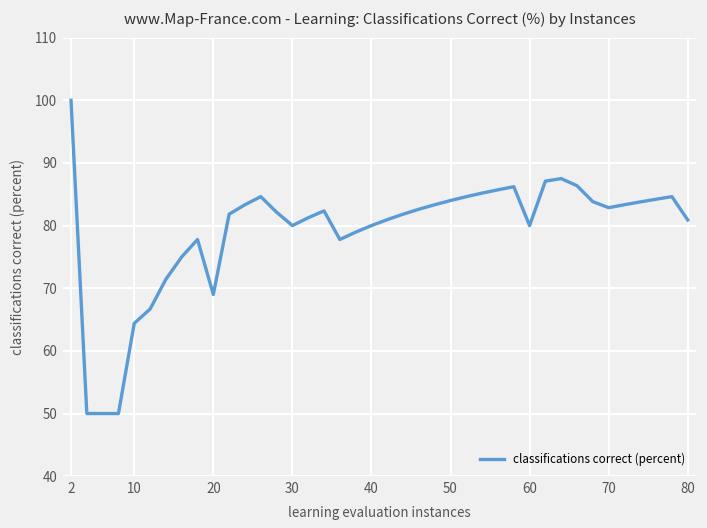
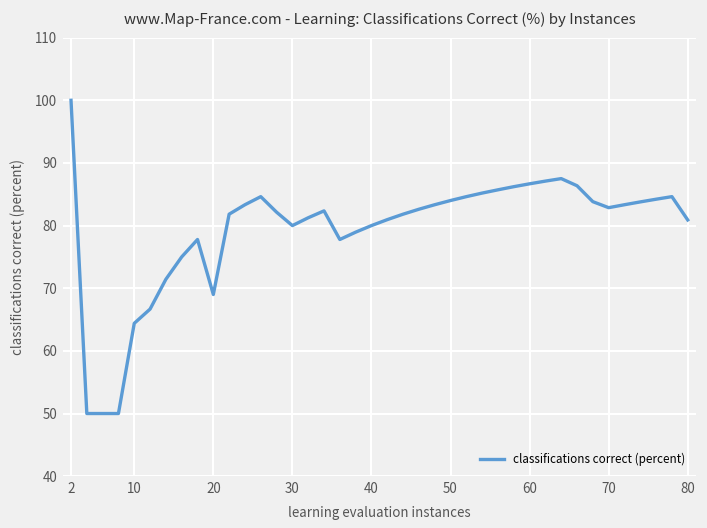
  {
    "2": 100,
    "10": 64,
    "20": 69,
    "30": 80,
    "40": 80,
    "50": 84,
-   "60": 80,
+   "60": 87,
    "70": 83,
    "80": 81
  }
